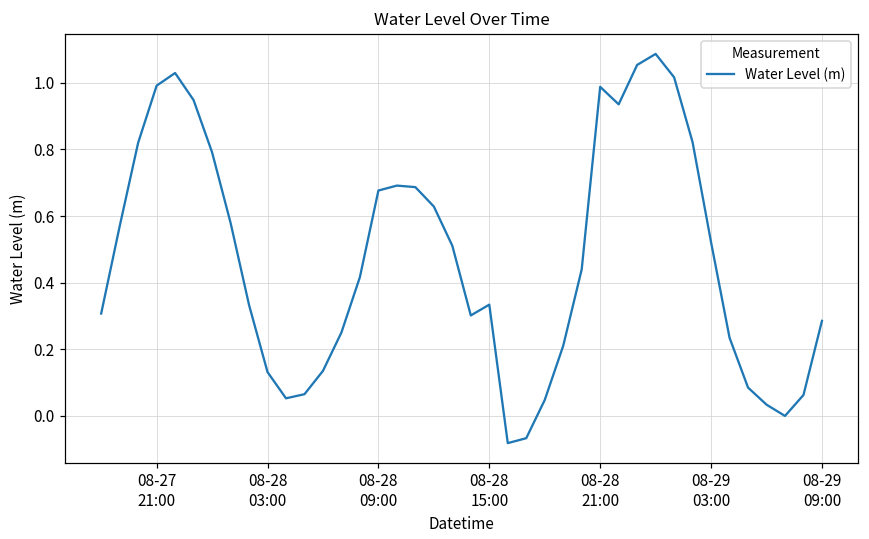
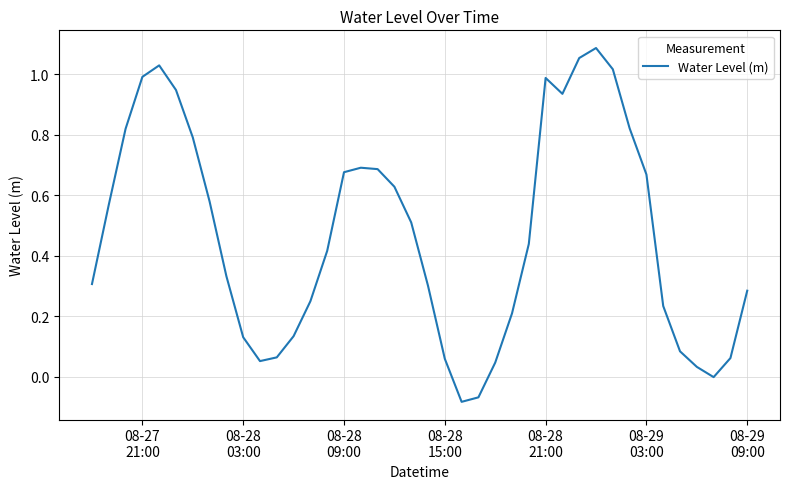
  {
    "08-27 21:00": 0.99,
    "08-28 03:00": 0.13,
    "08-28 09:00": 0.68,
-   "08-28 15:00": 0.33,
+   "08-28 15:00": 0.06,
    "08-28 21:00": 0.99,
-   "08-29 03:00": 0.52,
+   "08-29 03:00": 0.67,
    "08-29 09:00": 0.28
  }
